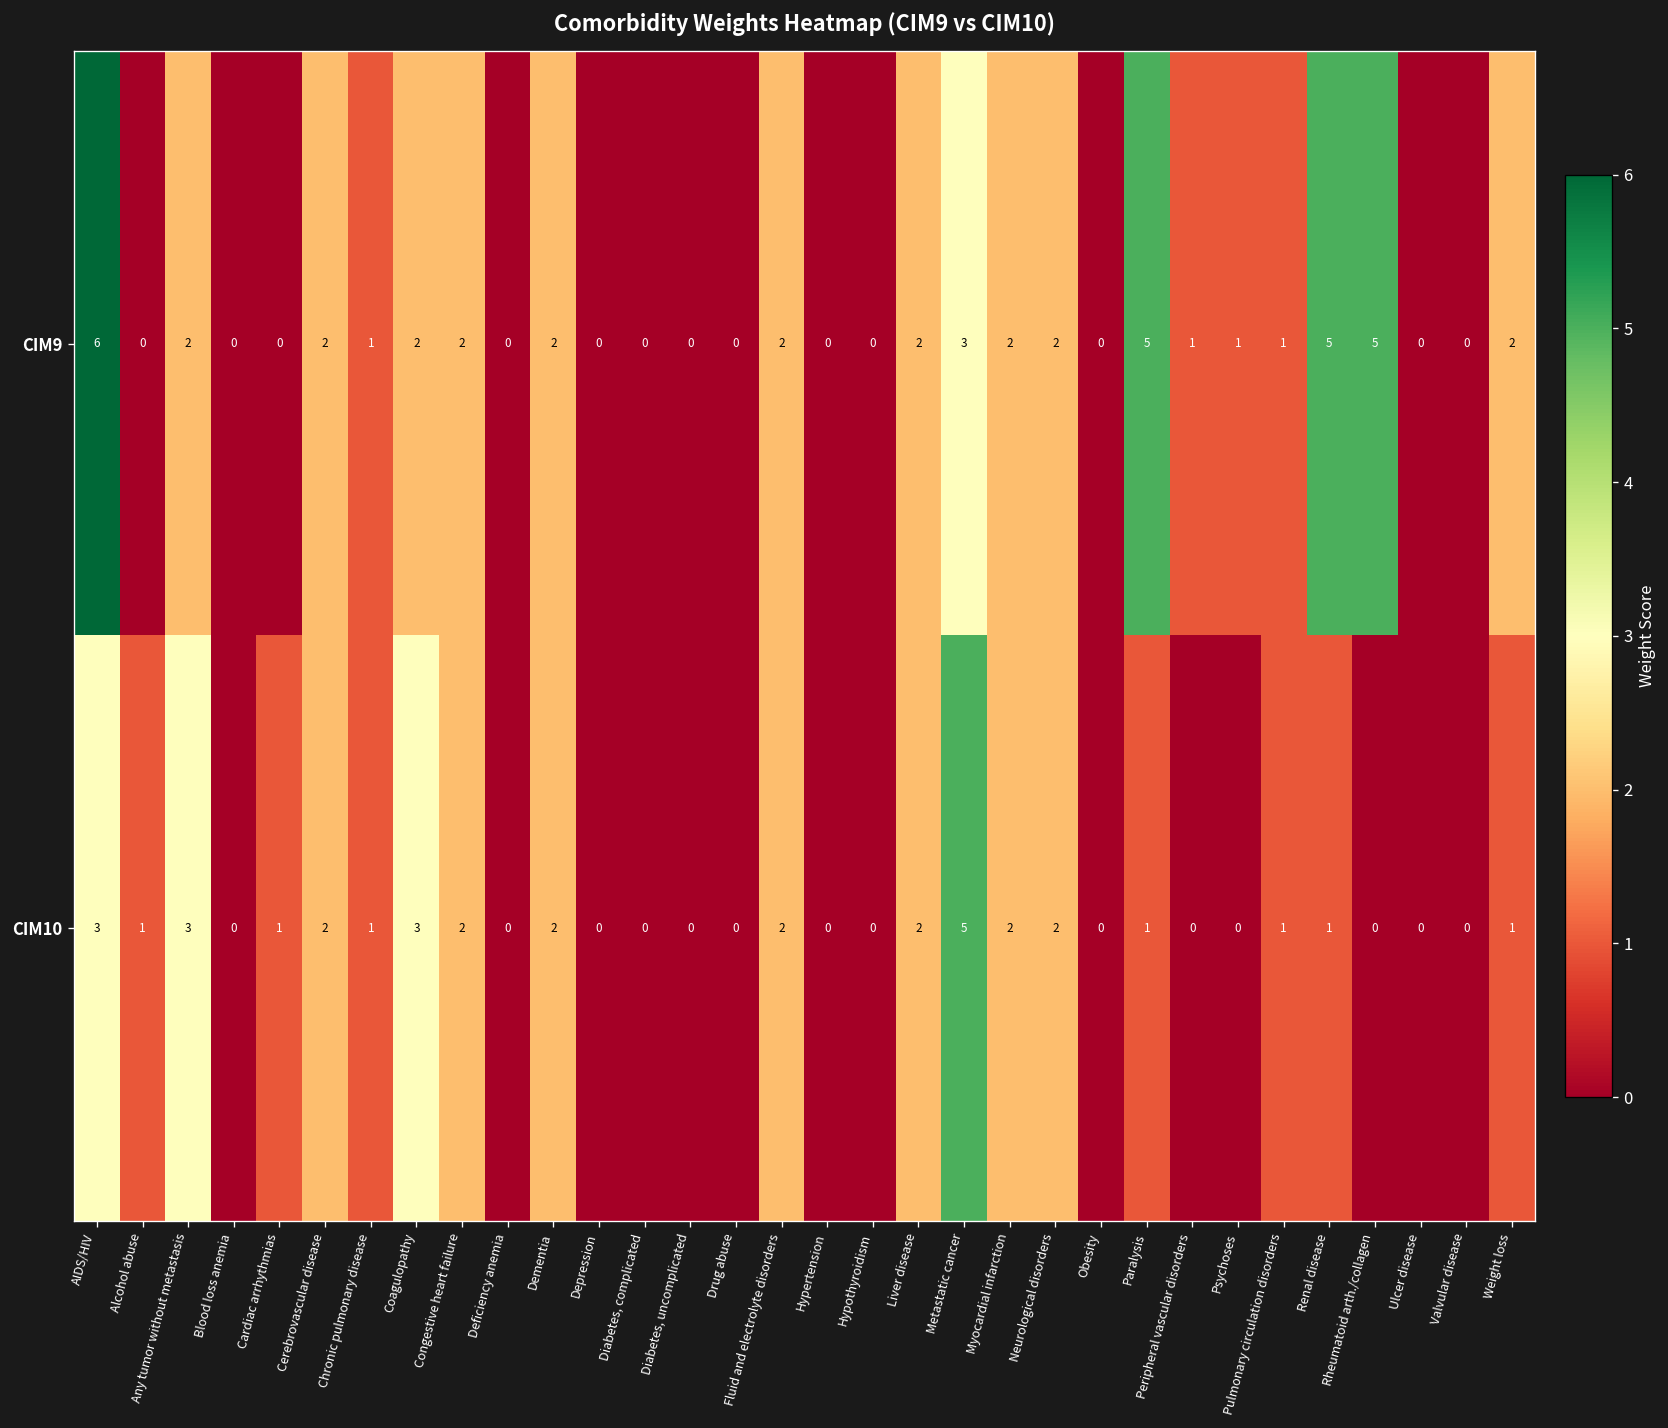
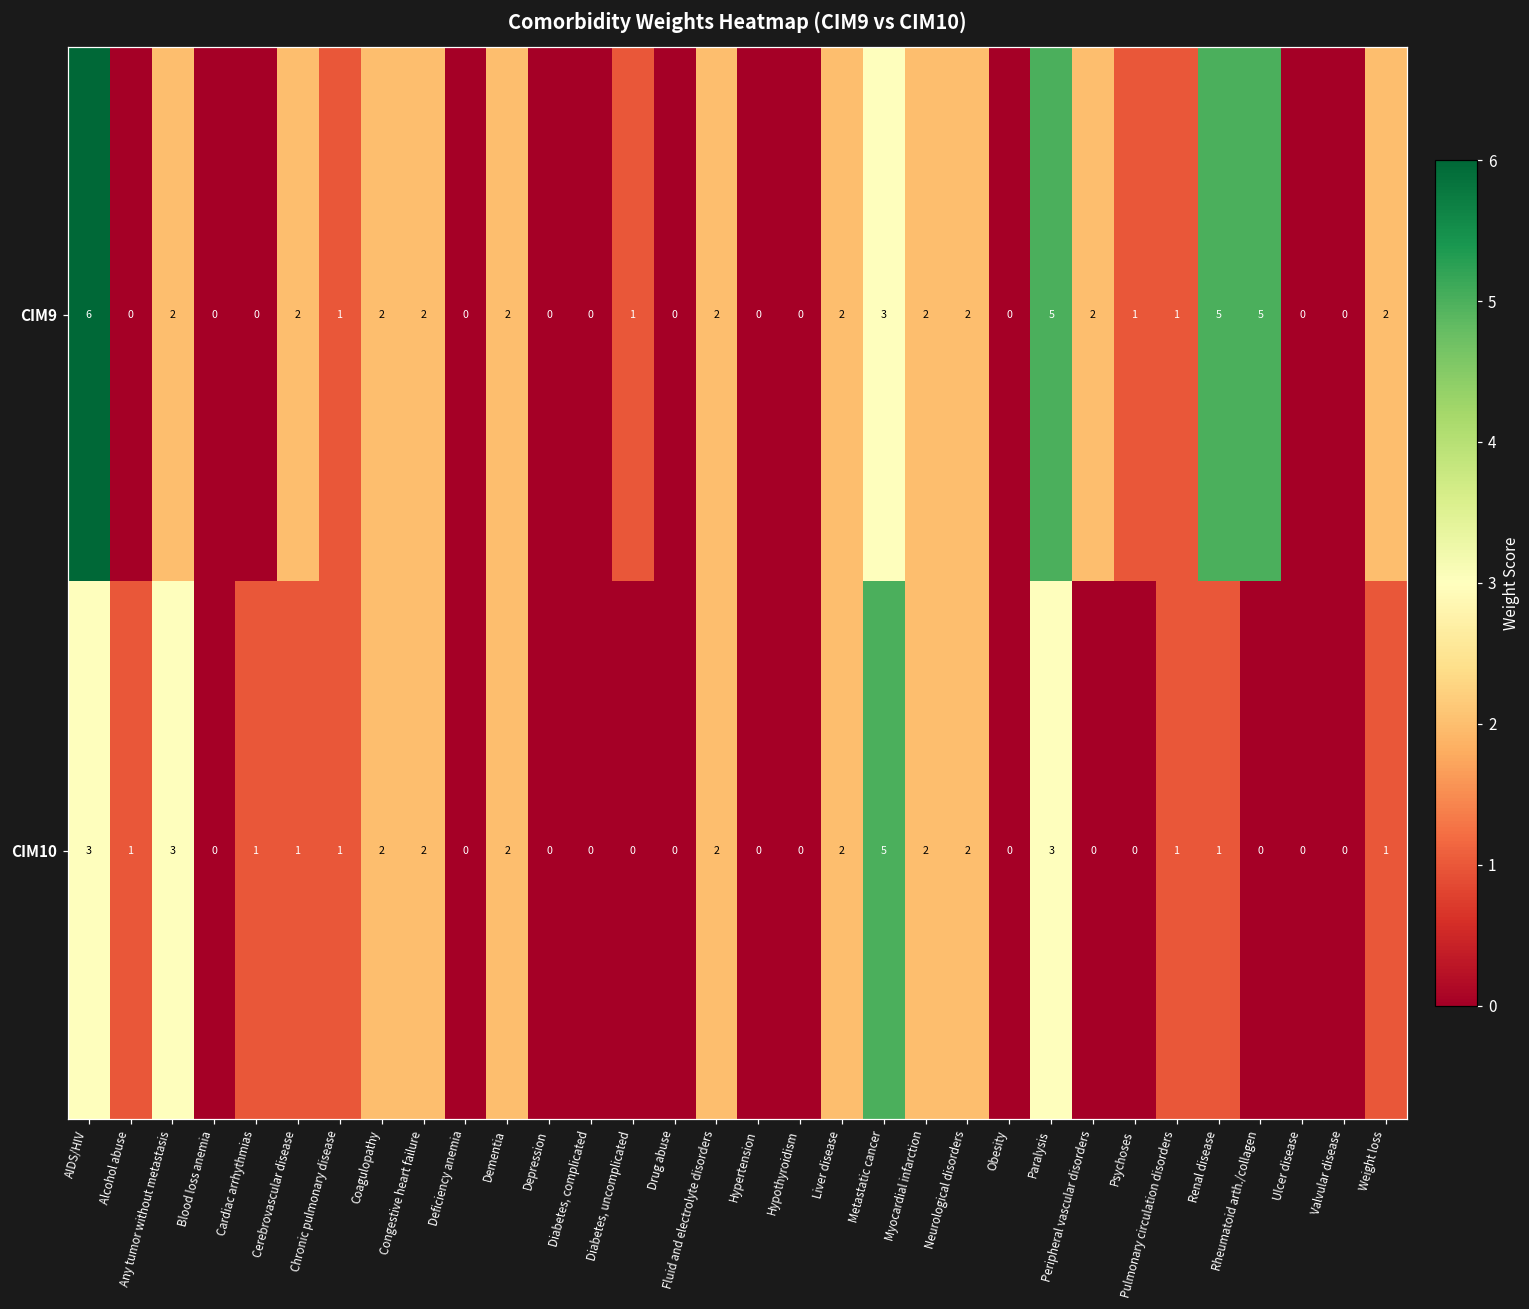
  {
    "CIM9": {
      "AIDS/HIV": 6,
      "Alcohol abuse": 0,
      "Any tumor without metastasis": 2,
      "Blood loss anemia": 0,
      "Cardiac arrhythmias": 0,
      "Cerebrovascular disease": 2,
      "Chronic pulmonary disease": 1,
      "Coagulopathy": 2,
      "Congestive heart failure": 2,
      "Deficiency anemia": 0,
      "Dementia": 2,
      "Depression": 0,
      "Diabetes, complicated": 0,
-     "Diabetes, uncomplicated": 0,
+     "Diabetes, uncomplicated": 1,
      "Drug abuse": 0,
      "Fluid and electrolyte disorders": 2,
      "Hypertension": 0,
      "Hypothyroidism": 0,
      "Liver disease": 2,
      "Metastatic cancer": 3,
      "Myocardial infarction": 2,
      "Neurological disorders": 2,
      "Obesity": 0,
      "Paralysis": 5,
-     "Peripheral vascular disorders": 1,
+     "Peripheral vascular disorders": 2,
      "Psychoses": 1,
      "Pulmonary circulation disorders": 1,
      "Renal disease": 5,
      "Rheumatoid arth./collagen": 5,
      "Ulcer disease": 0,
      "Valvular disease": 0,
      "Weight loss": 2
    },
    "CIM10": {
      "AIDS/HIV": 3,
      "Alcohol abuse": 1,
      "Any tumor without metastasis": 3,
      "Blood loss anemia": 0,
      "Cardiac arrhythmias": 1,
-     "Cerebrovascular disease": 2,
+     "Cerebrovascular disease": 1,
      "Chronic pulmonary disease": 1,
-     "Coagulopathy": 3,
+     "Coagulopathy": 2,
      "Congestive heart failure": 2,
      "Deficiency anemia": 0,
      "Dementia": 2,
      "Depression": 0,
      "Diabetes, complicated": 0,
      "Diabetes, uncomplicated": 0,
      "Drug abuse": 0,
      "Fluid and electrolyte disorders": 2,
      "Hypertension": 0,
      "Hypothyroidism": 0,
      "Liver disease": 2,
      "Metastatic cancer": 5,
      "Myocardial infarction": 2,
      "Neurological disorders": 2,
      "Obesity": 0,
-     "Paralysis": 1,
+     "Paralysis": 3,
      "Peripheral vascular disorders": 0,
      "Psychoses": 0,
      "Pulmonary circulation disorders": 1,
      "Renal disease": 1,
      "Rheumatoid arth./collagen": 0,
      "Ulcer disease": 0,
      "Valvular disease": 0,
      "Weight loss": 1
    }
  }
